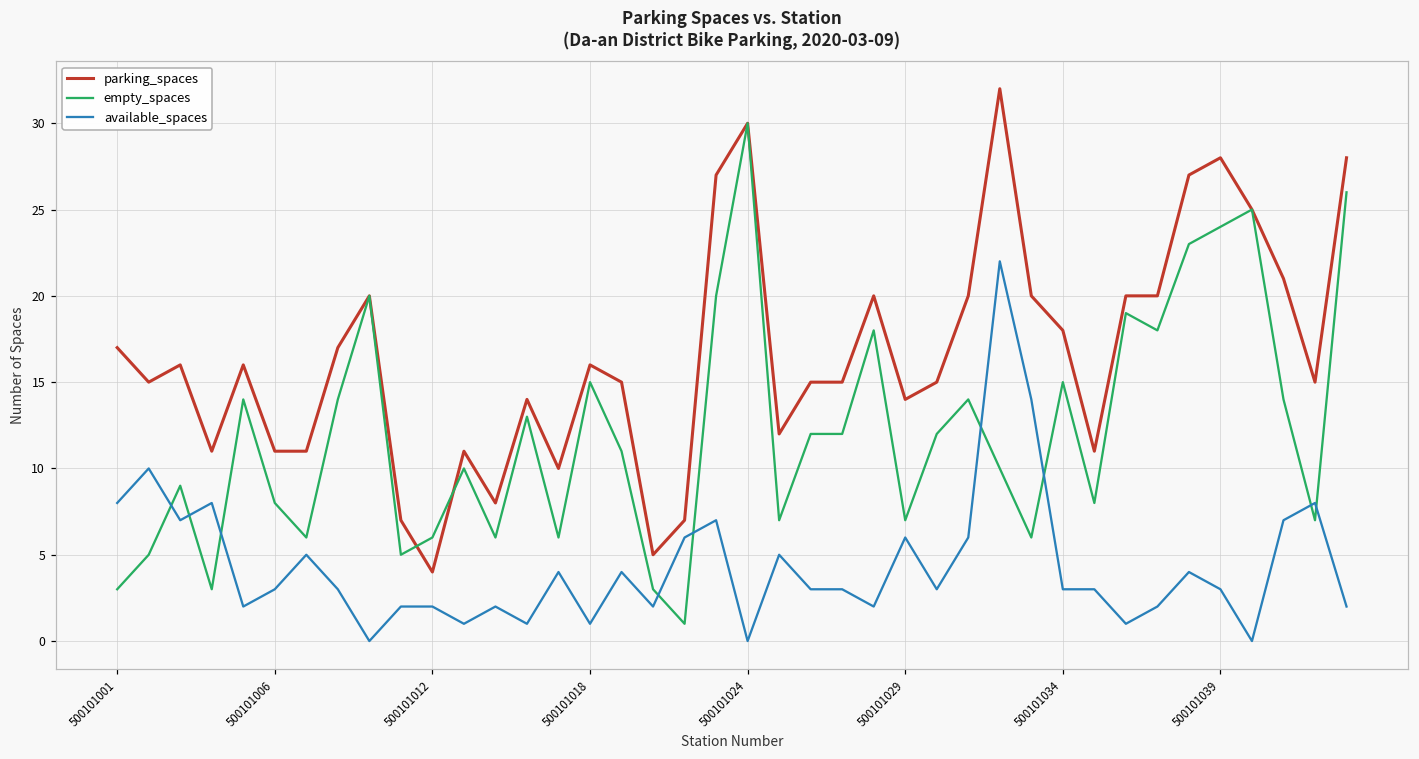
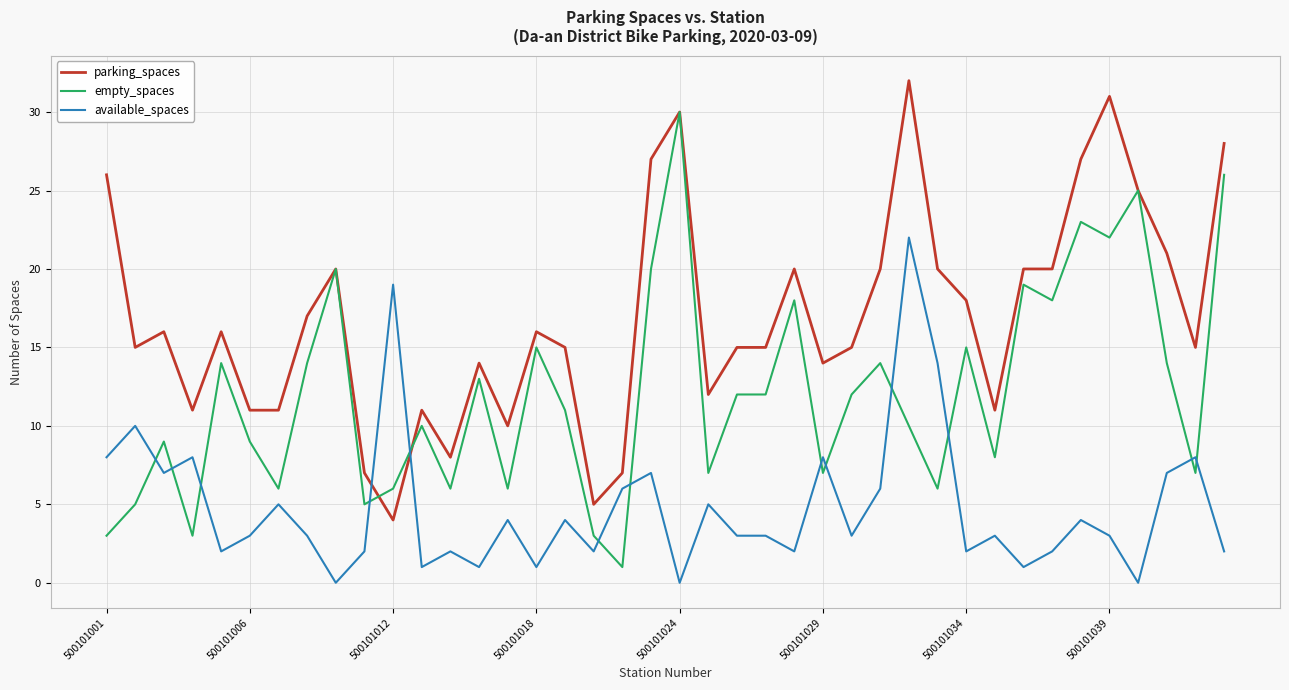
  {
    "parking_spaces": {
-     "500101001": 17,
+     "500101001": 26,
      "500101006": 11,
      "500101012": 4,
      "500101018": 16,
      "500101029": 14,
      "500101034": 18,
-     "500101039": 28
+     "500101039": 31
    },
    "empty_spaces": {
      "500101001": 3,
-     "500101006": 8,
+     "500101006": 9,
      "500101012": 6,
      "500101018": 15,
      "500101029": 7,
      "500101034": 15,
-     "500101039": 24
+     "500101039": 22
    },
    "available_spaces": {
      "500101001": 8,
      "500101006": 3,
-     "500101012": 2,
+     "500101012": 19,
      "500101018": 1,
      "500101024": 0,
-     "500101029": 6,
-     "500101034": 3,
+     "500101029": 8,
+     "500101034": 2,
      "500101039": 3
    }
  }
